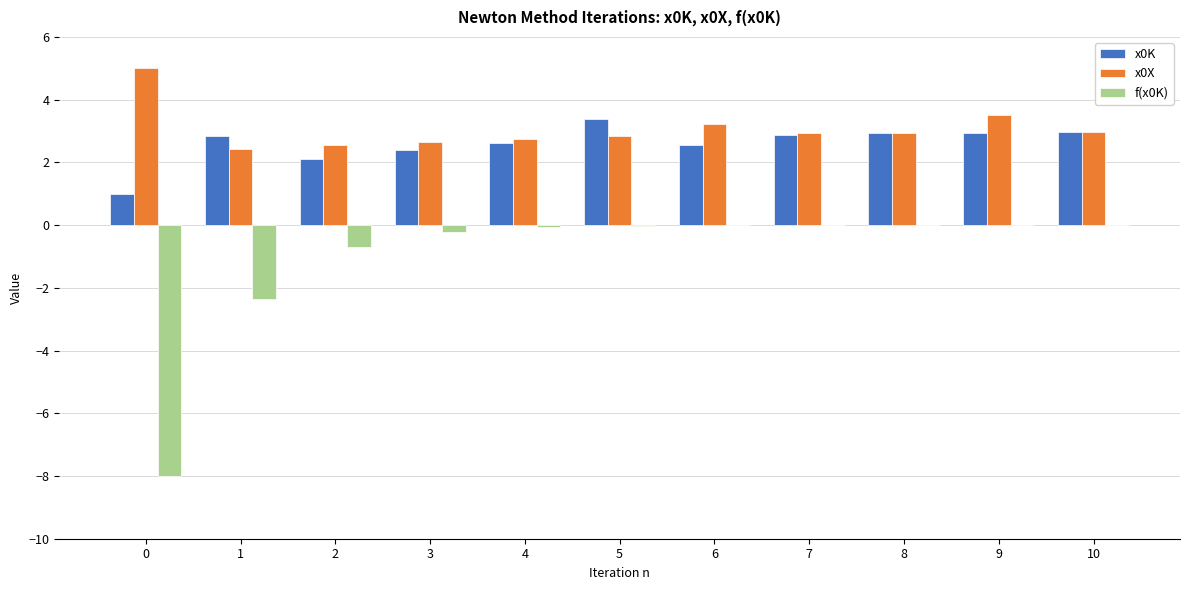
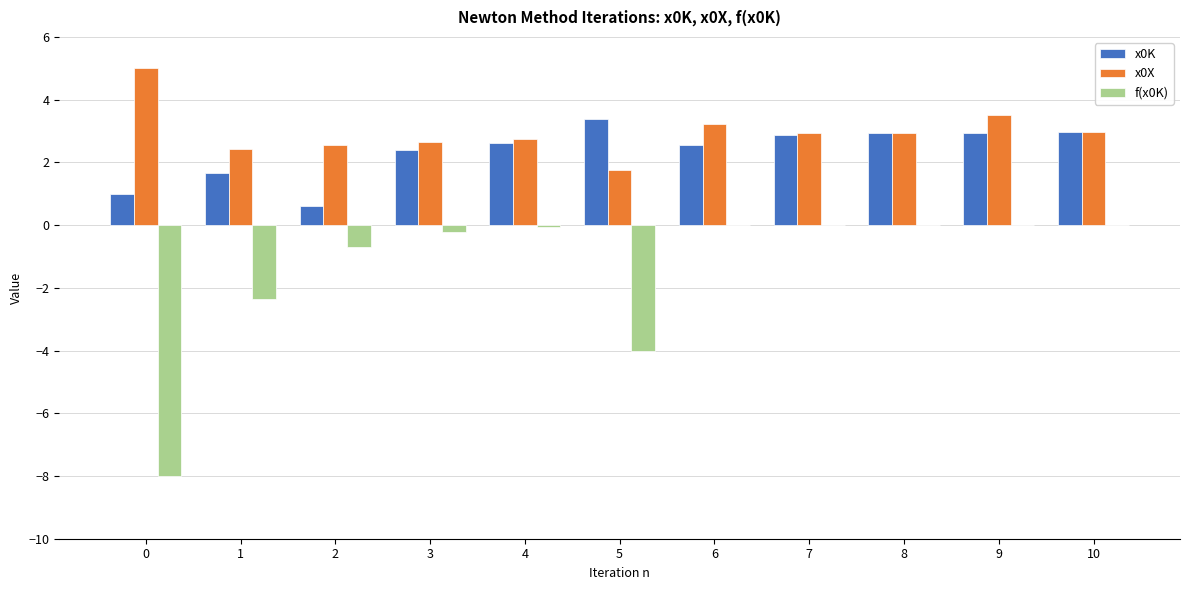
  {
    "x0K": {
      "0": 1.0,
-     "1": 2.8,
-     "2": 2.1,
+     "1": 1.7,
+     "2": 0.6,
      "3": 2.4,
      "4": 2.6,
      "5": 3.4,
      "6": 2.5,
      "7": 2.9,
      "8": 2.9,
      "9": 2.9,
      "10": 3.0
    },
    "x0X": {
      "0": 5.0,
      "1": 2.4,
      "2": 2.5,
      "3": 2.7,
      "4": 2.8,
-     "5": 2.8,
+     "5": 1.8,
      "6": 3.2,
      "7": 2.9,
      "8": 2.9,
      "9": 3.5,
      "10": 3.0
    },
    "f(x0K)": {
      "0": -8.0,
      "1": -2.4,
      "2": -0.7,
      "3": -0.2,
-     "5": 0.0
+     "5": -4.0
    }
  }
